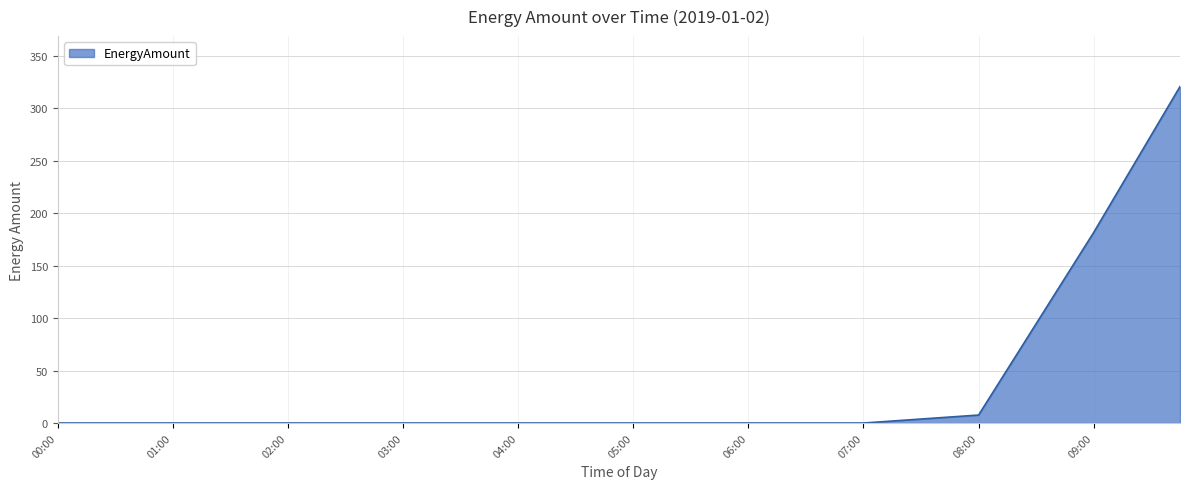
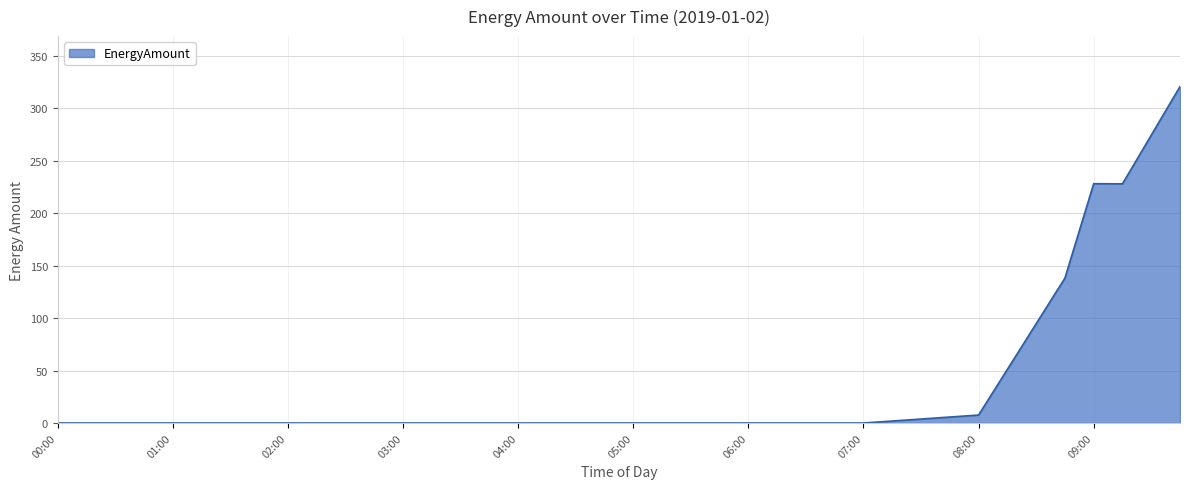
  {
    "00:00": 0,
    "01:00": 0,
    "02:00": 0,
    "03:00": 0,
    "04:00": 0,
    "05:00": 0,
    "06:00": 0,
    "07:00": 0,
    "08:00": 8,
-   "09:00": 182
+   "09:00": 228
  }
